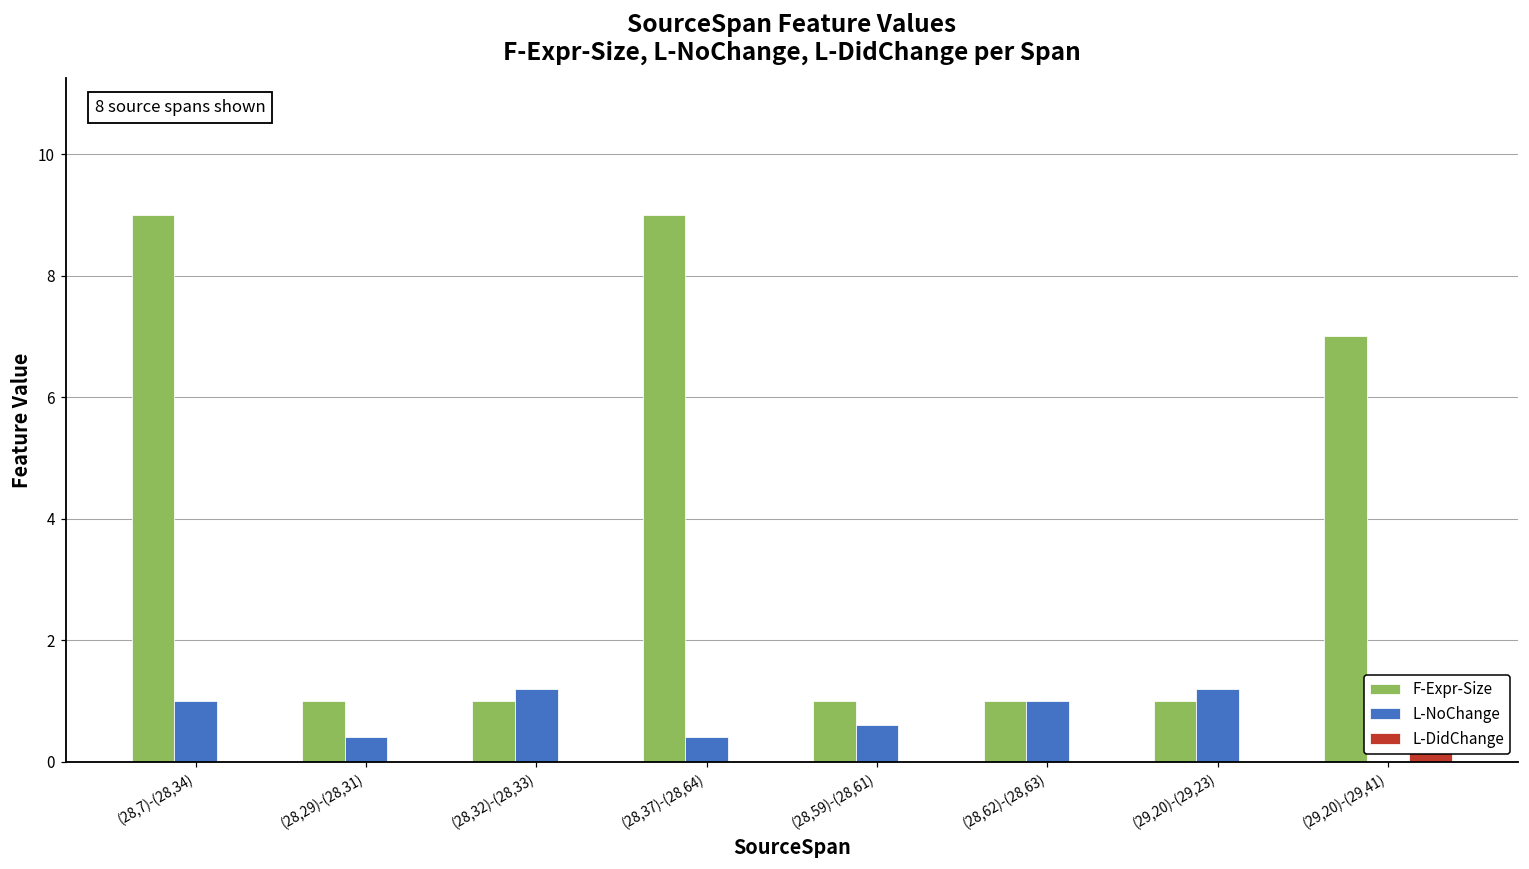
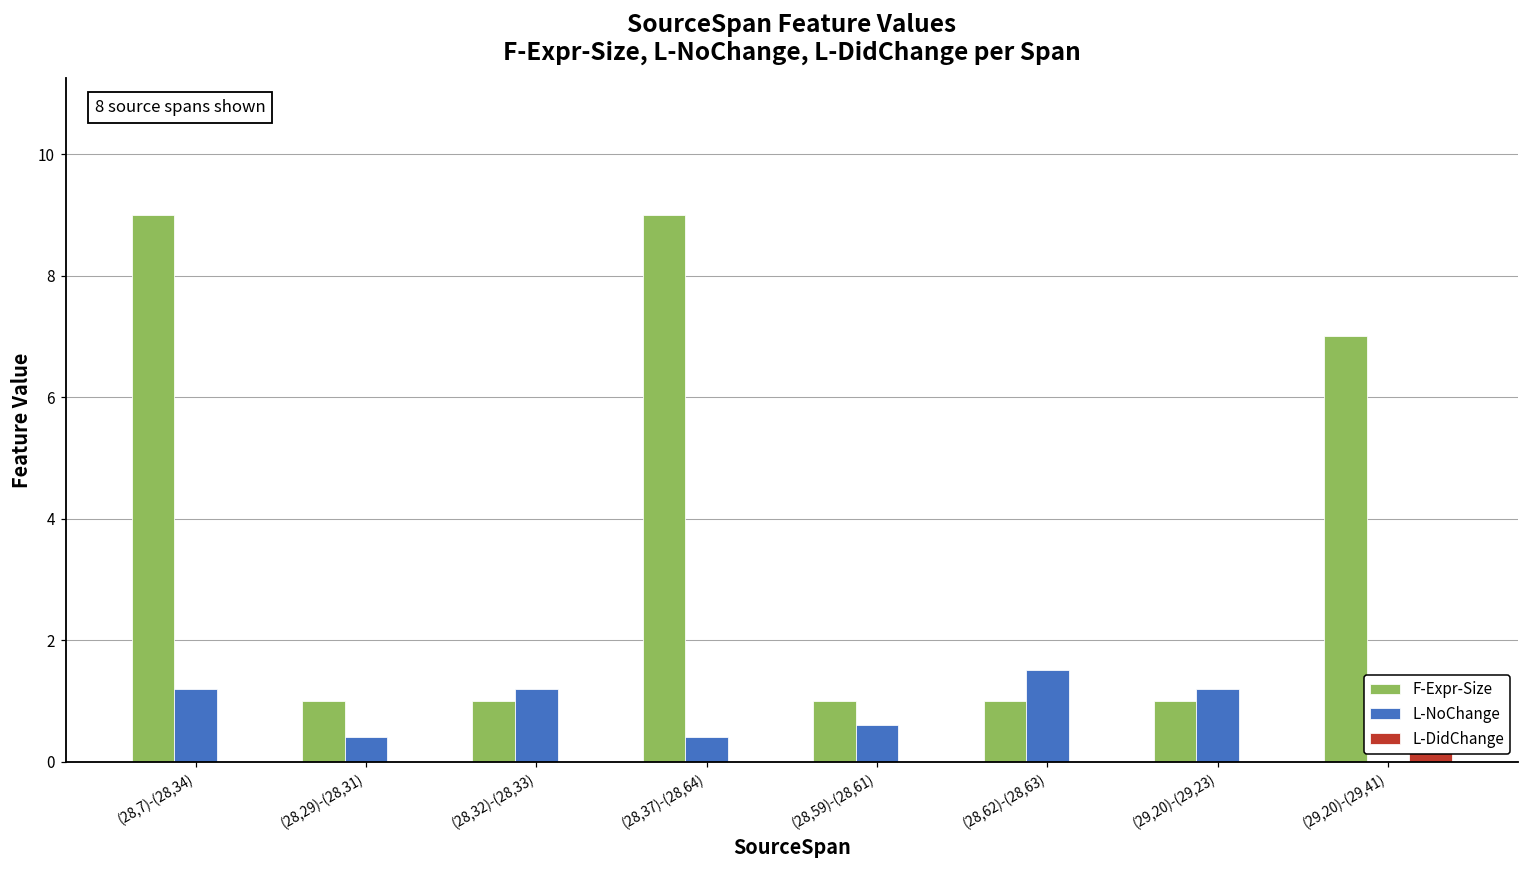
  {
    "F-Expr-Size": {
      "(28,7)-(28,34)": 9.0,
      "(28,29)-(28,31)": 1.0,
      "(28,32)-(28,33)": 1.0,
      "(28,37)-(28,64)": 9.0,
      "(28,59)-(28,61)": 1.0,
      "(28,62)-(28,63)": 1.0,
      "(29,20)-(29,23)": 1.0,
      "(29,20)-(29,41)": 7.0
    },
    "L-NoChange": {
-     "(28,7)-(28,34)": 1.0,
+     "(28,7)-(28,34)": 1.2,
      "(28,29)-(28,31)": 0.4,
      "(28,32)-(28,33)": 1.2,
      "(28,37)-(28,64)": 0.4,
      "(28,59)-(28,61)": 0.6,
-     "(28,62)-(28,63)": 1.0,
+     "(28,62)-(28,63)": 1.5,
      "(29,20)-(29,23)": 1.2,
      "(29,20)-(29,41)": 0.0
    },
    "L-DidChange": {
      "(28,7)-(28,34)": 0.0,
      "(28,29)-(28,31)": 0.0,
      "(28,32)-(28,33)": 0.0,
      "(28,37)-(28,64)": 0.0,
      "(28,59)-(28,61)": 0.0,
      "(28,62)-(28,63)": 0.0,
      "(29,20)-(29,23)": 0.0
    }
  }
